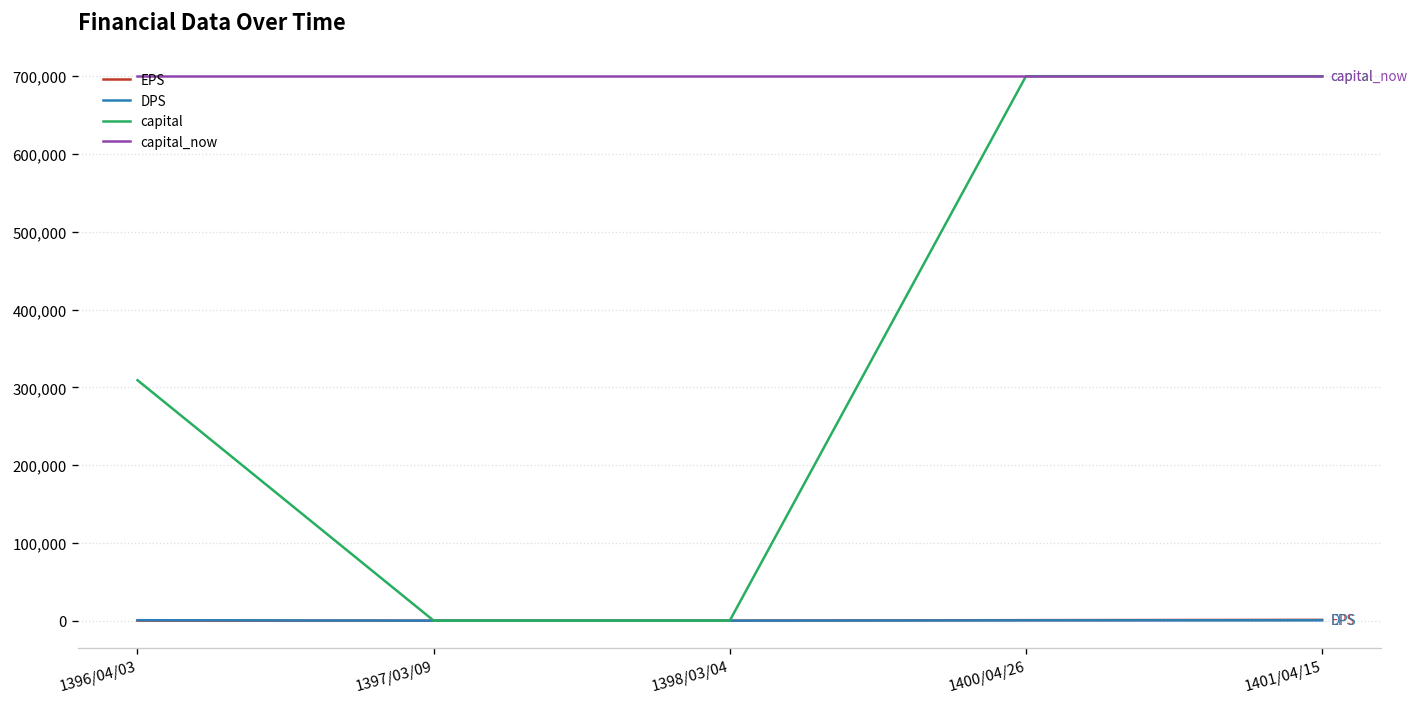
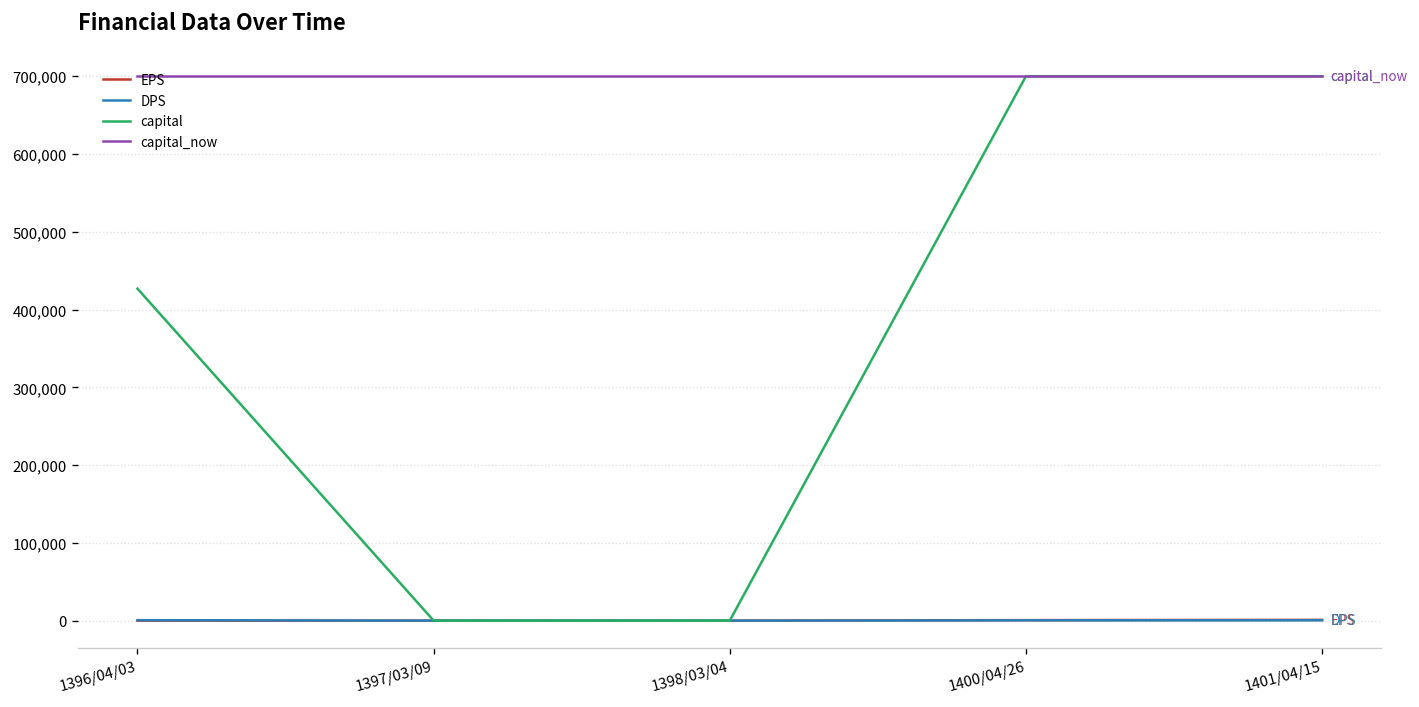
  {
    "capital": {
-     "1396/04/03": "310,000"
+     "1396/04/03": "430,000"
    },
    "capital_now": {
      "1396/04/03": "700,000",
      "1397/03/09": "700,000",
      "1398/03/04": "700,000"
    }
  }
